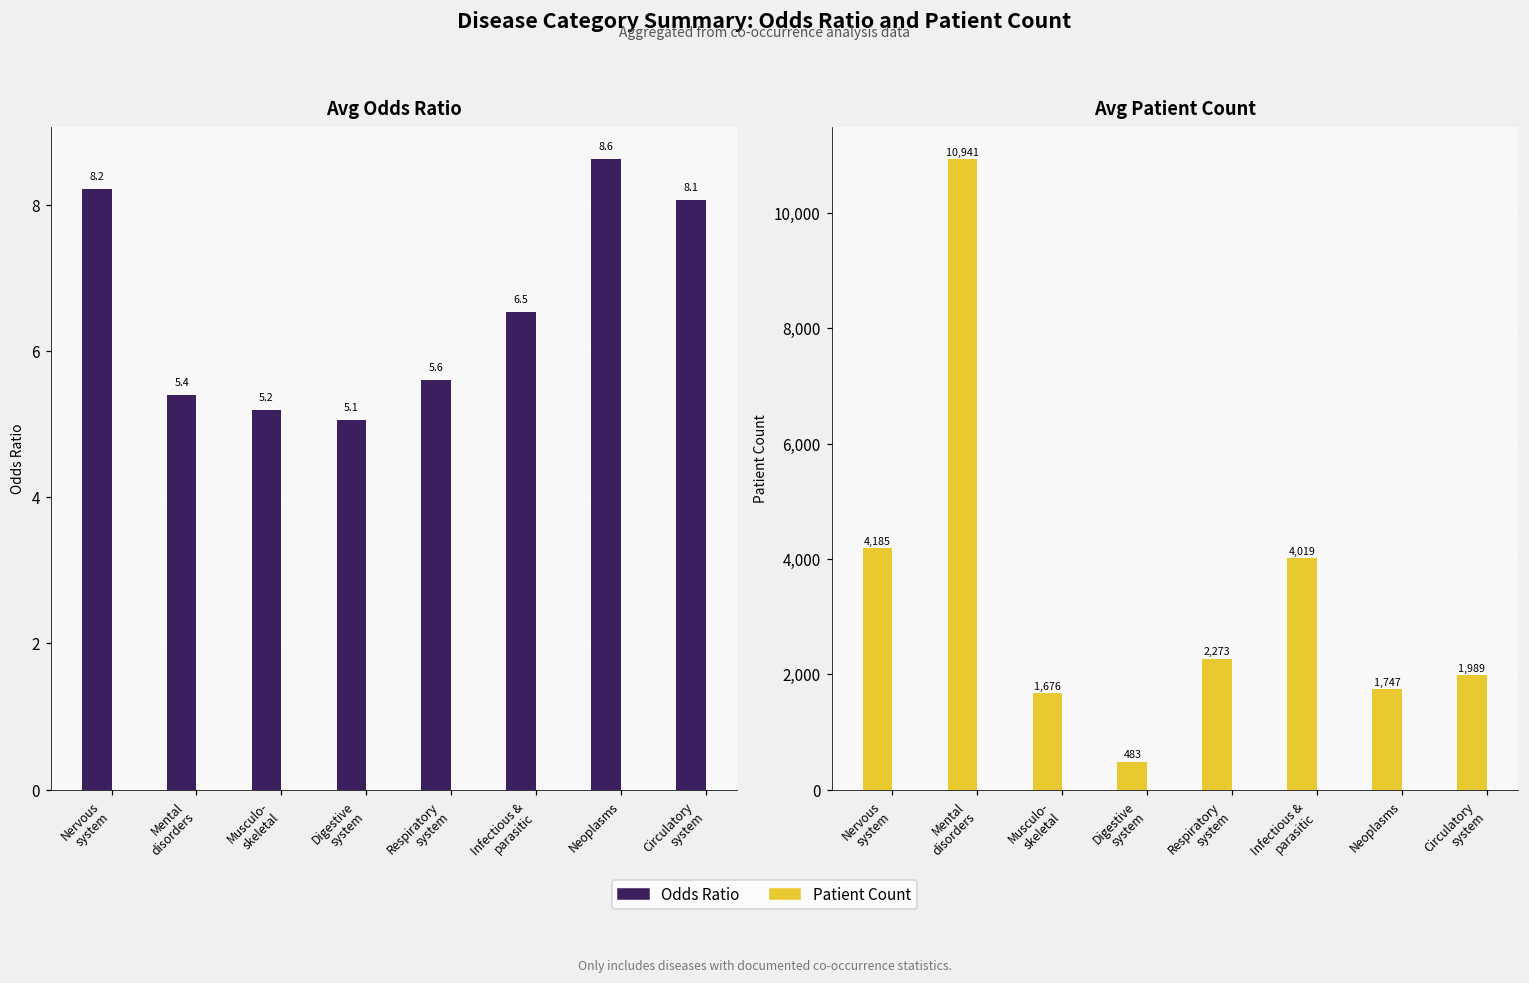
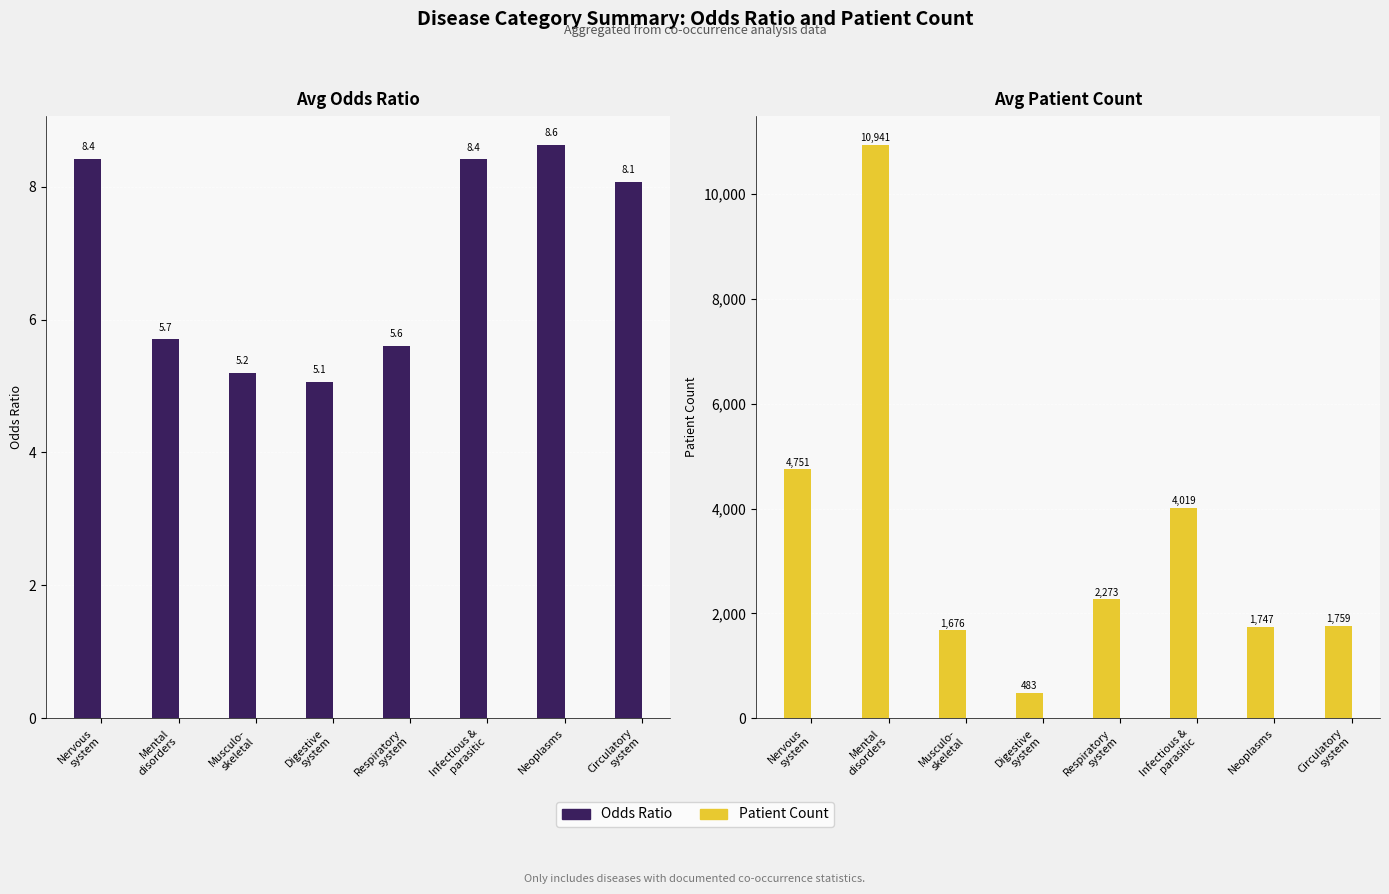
  {
    "Avg Odds Ratio": {
-     "Nervous system": "8.2",
-     "Mental disorders": "5.4",
+     "Nervous system": "8.4",
+     "Mental disorders": "5.7",
      "Musculo- skeletal": "5.2",
      "Digestive system": "5.1",
      "Respiratory system": "5.6",
-     "Infectious & parasitic": "6.5",
+     "Infectious & parasitic": "8.4",
      "Neoplasms": "8.6",
      "Circulatory system": "8.1"
    },
    "Avg Patient Count": {
-     "Nervous system": "4,185",
+     "Nervous system": "4,751",
      "Mental disorders": "10,941",
      "Musculo- skeletal": "1,676",
      "Digestive system": "483",
      "Respiratory system": "2,273",
      "Infectious & parasitic": "4,019",
      "Neoplasms": "1,747",
-     "Circulatory system": "1,989"
+     "Circulatory system": "1,759"
    }
  }
